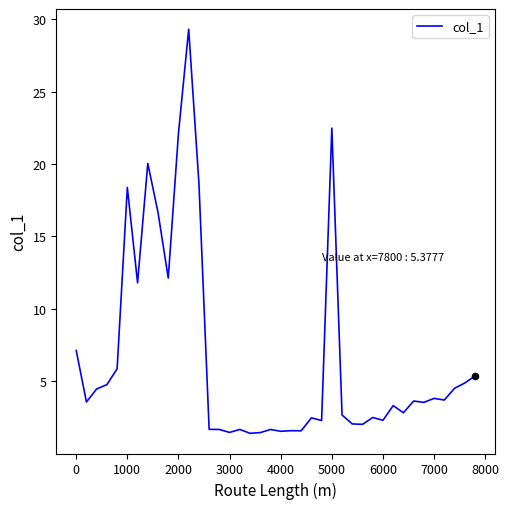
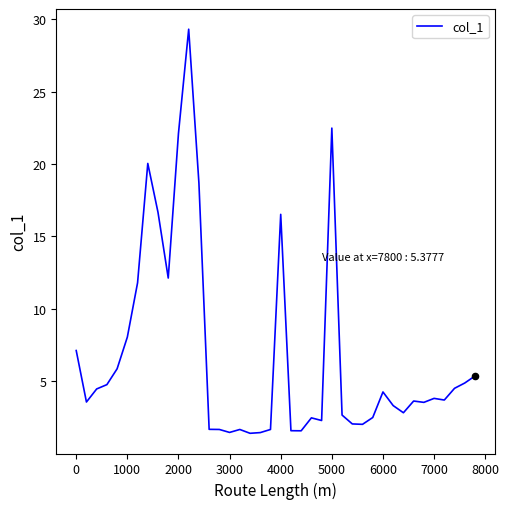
  {
    "col_1": {
      "0": 7.1,
-     "1000": 18.4,
+     "1000": 8.1,
      "2000": 22.1,
      "3000": 1.5,
-     "4000": 1.6,
+     "4000": 16.5,
      "5000": 22.5,
-     "6000": 2.3,
+     "6000": 4.3,
      "7000": 3.8
    }
  }
